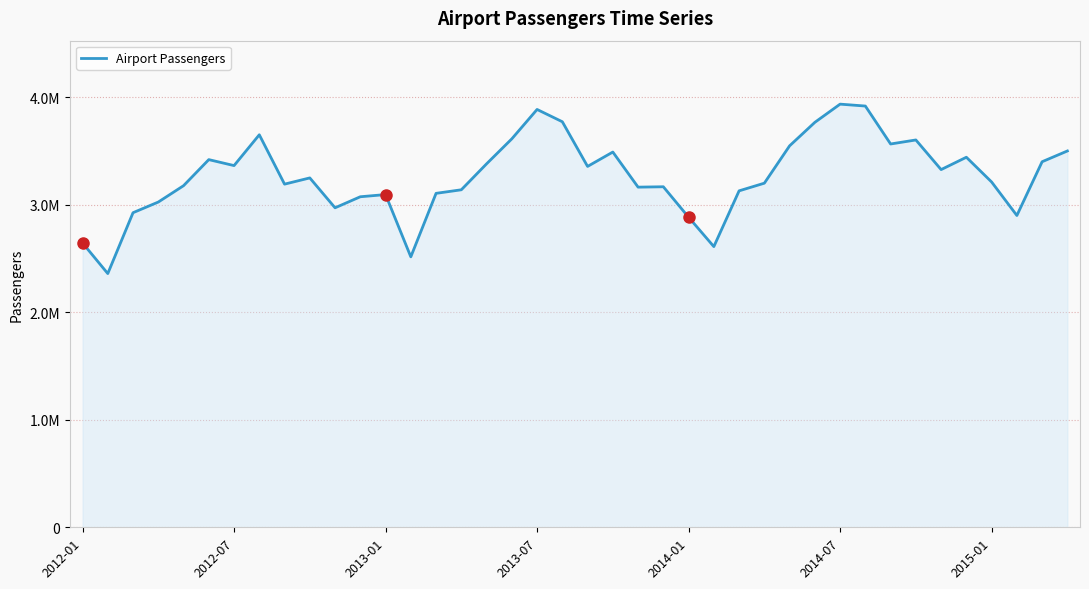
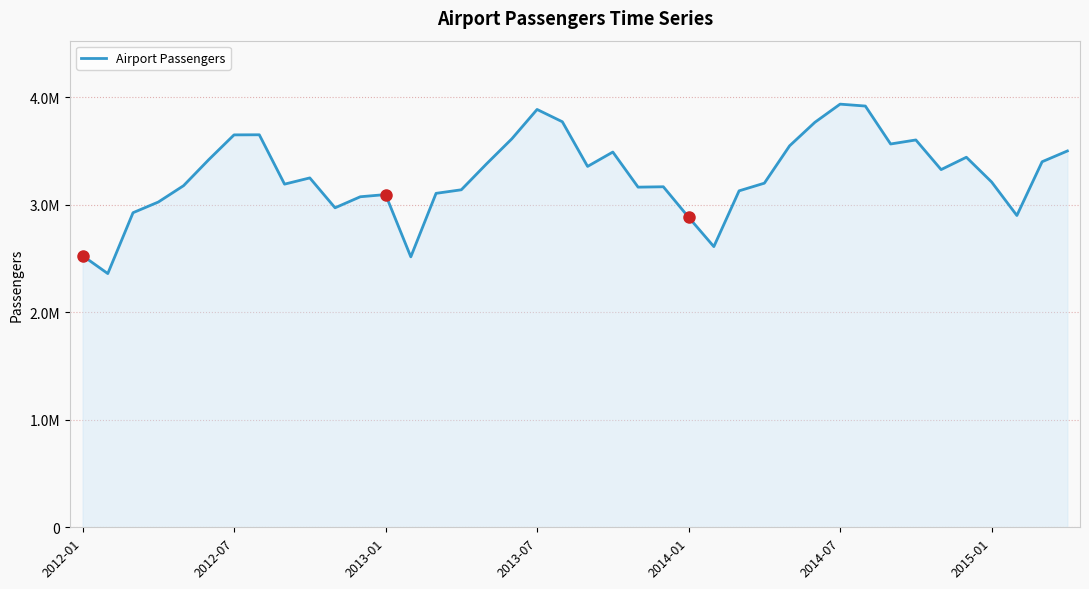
  {
    "Airport Passengers": {
-     "2012-01": 2640000,
-     "2012-07": 3360000,
+     "2012-01": 2530000,
+     "2012-07": 3650000,
      "2013-07": 3890000,
      "2014-07": 3940000,
      "2015-01": 3210000
    }
  }
